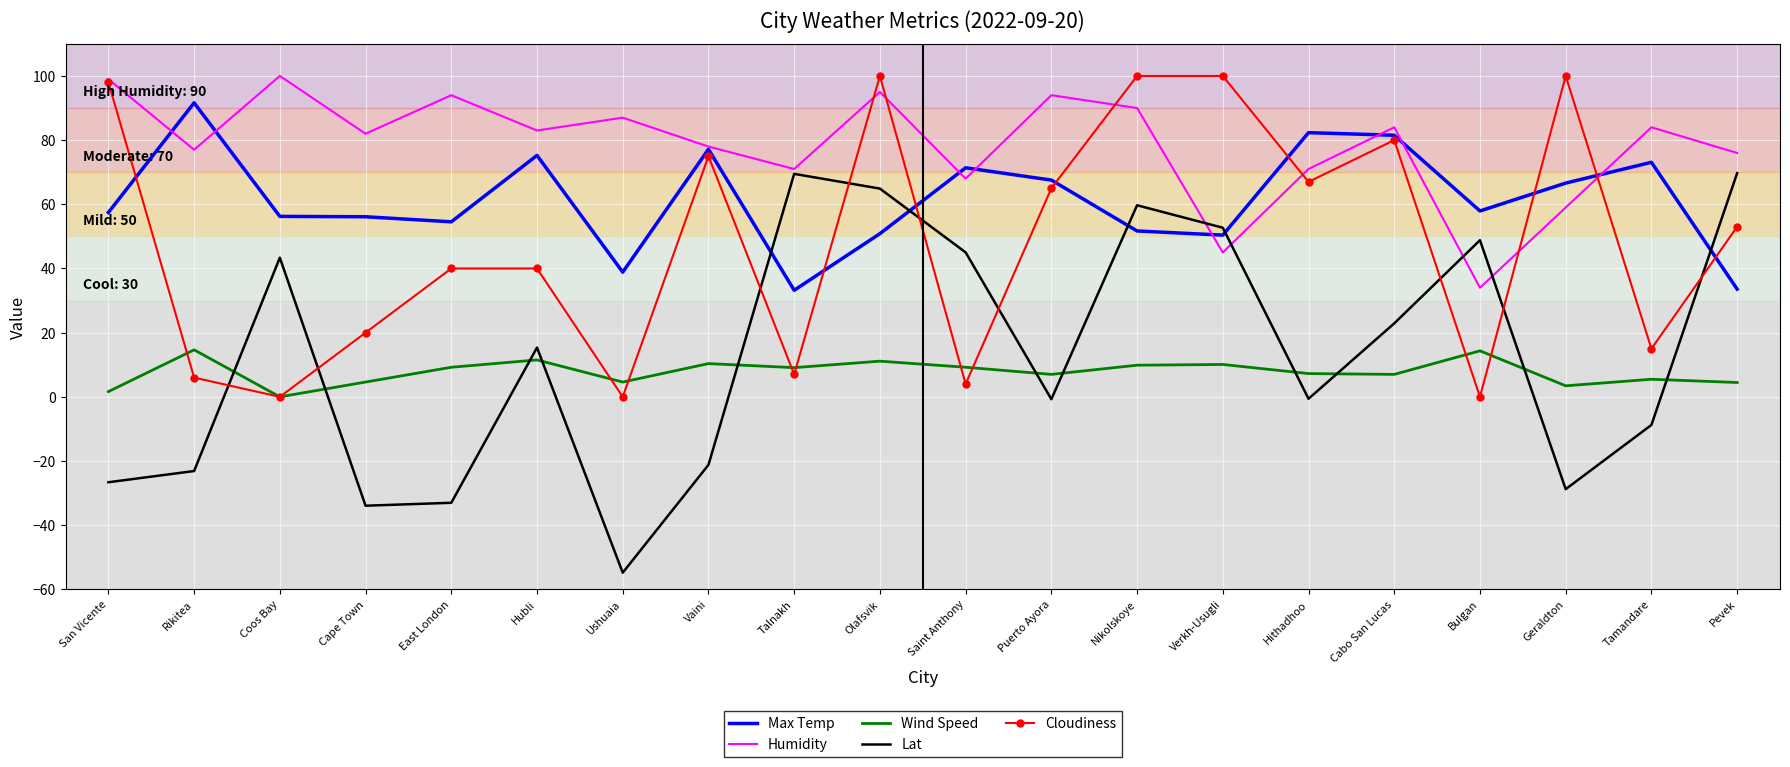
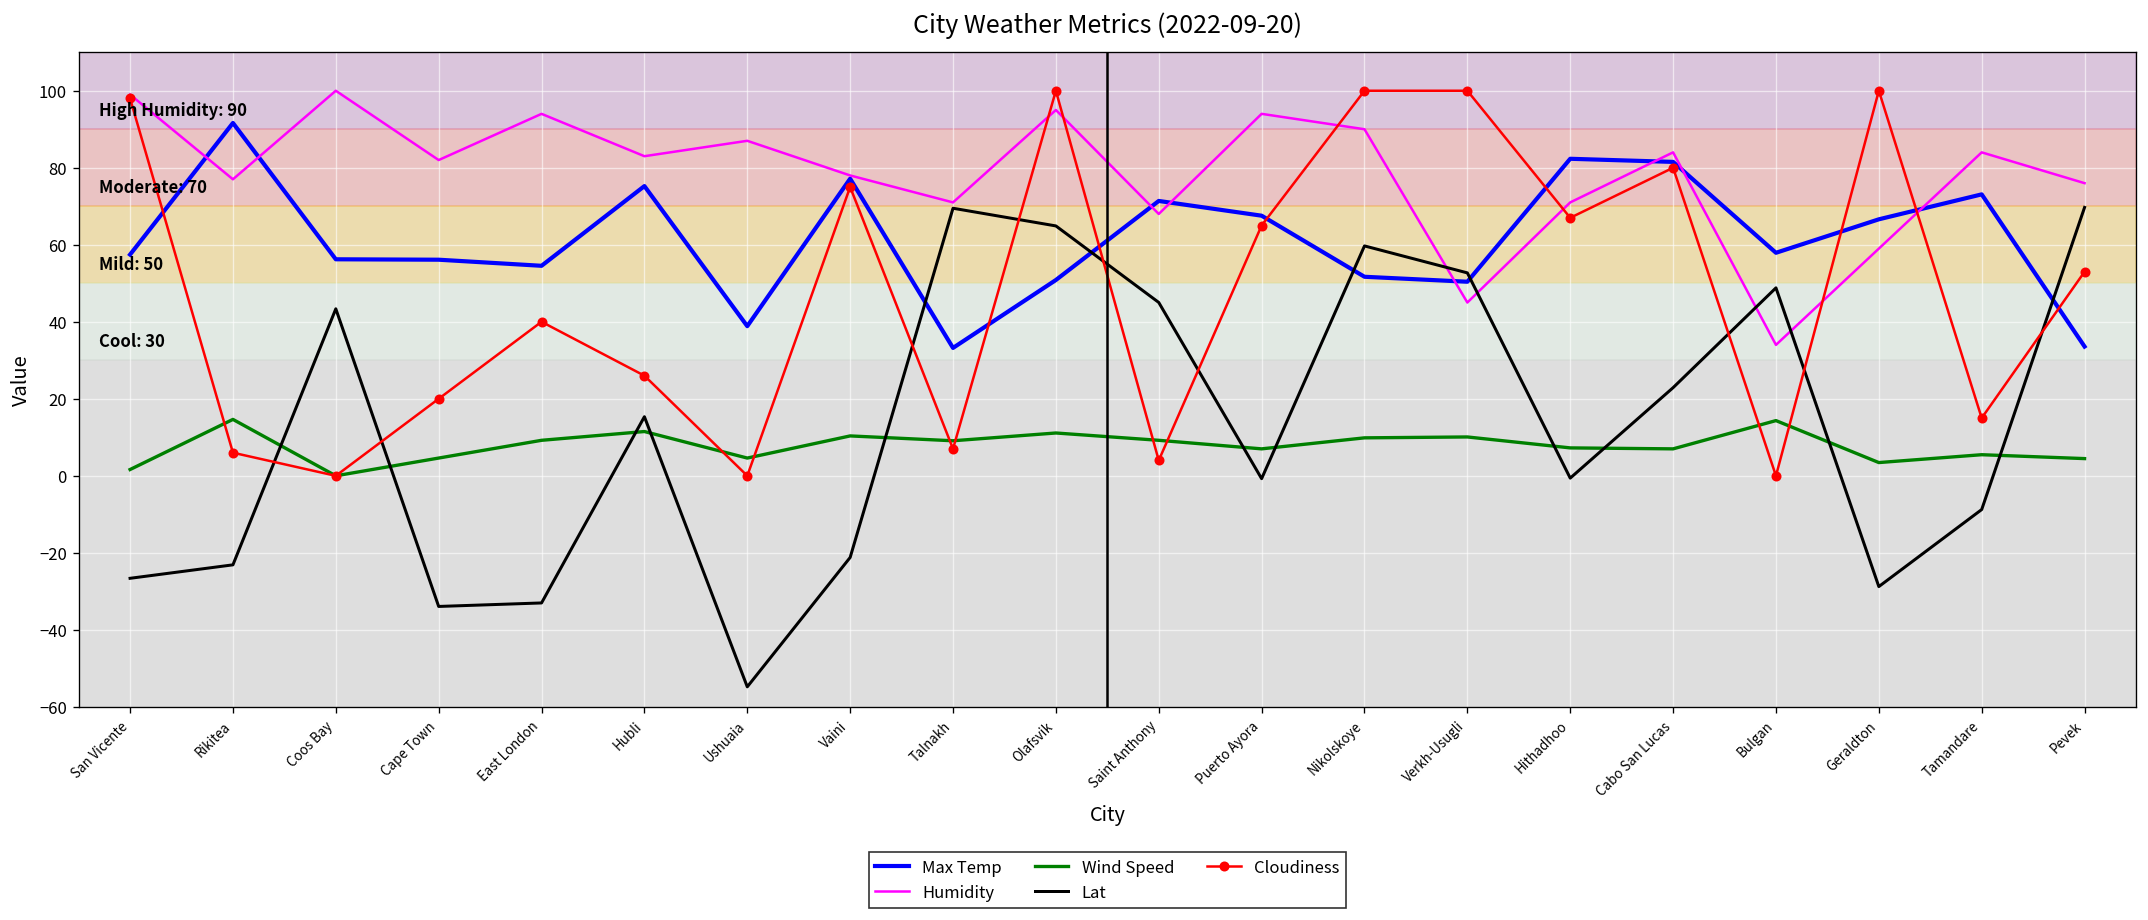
  {
    "Max Temp": {
      "Rikitea": 92,
      "Coos Bay": 56,
      "Cape Town": 56,
      "East London": 55,
      "Hubli": 75,
      "Ushuaia": 39,
      "Vaini": 77,
      "Talnakh": 33,
      "Olafsvik": 51,
      "Saint Anthony": 71,
      "Puerto Ayora": 68,
      "Nikolskoye": 52,
      "Verkh-Usugli": 50,
      "Hithadhoo": 82,
      "Cabo San Lucas": 82,
      "Bulgan": 58,
      "Geraldton": 67,
      "Tamandare": 73,
      "Pevek": 34
    },
    "Humidity": {
      "San Vicente": 99,
      "Coos Bay": 100,
      "Cape Town": 82,
      "East London": 94,
      "Hubli": 83,
      "Ushuaia": 87,
      "Vaini": 78,
      "Talnakh": 71,
      "Olafsvik": 95,
      "Saint Anthony": 68,
      "Puerto Ayora": 94,
      "Nikolskoye": 90,
      "Verkh-Usugli": 45,
      "Hithadhoo": 71,
      "Cabo San Lucas": 84,
      "Bulgan": 34,
      "Geraldton": 59,
      "Tamandare": 84,
      "Pevek": 76
    },
    "Wind Speed": {
      "San Vicente": 2,
      "Rikitea": 15,
      "Cape Town": 5,
      "East London": 9,
      "Hubli": 12,
      "Ushuaia": 5,
      "Vaini": 10,
      "Talnakh": 9,
      "Olafsvik": 11,
      "Saint Anthony": 9,
      "Puerto Ayora": 7,
      "Nikolskoye": 10,
      "Verkh-Usugli": 10,
      "Hithadhoo": 7,
      "Cabo San Lucas": 7,
      "Bulgan": 14,
      "Geraldton": 3,
      "Tamandare": 5,
      "Pevek": 4
    },
    "Lat": {
      "San Vicente": -27,
      "Rikitea": -23,
      "Coos Bay": 43,
      "Cape Town": -34,
      "East London": -33,
      "Hubli": 15,
      "Ushuaia": -55,
      "Vaini": -21,
      "Talnakh": 69,
      "Olafsvik": 65,
      "Saint Anthony": 45,
      "Puerto Ayora": -1,
      "Nikolskoye": 60,
      "Verkh-Usugli": 53,
      "Hithadhoo": -1,
      "Cabo San Lucas": 23,
      "Bulgan": 49,
      "Geraldton": -29,
      "Tamandare": -9,
      "Pevek": 70
    },
    "Cloudiness": {
      "Rikitea": 6,
      "Cape Town": 20,
      "East London": 40,
-     "Hubli": 40,
+     "Hubli": 26,
      "Ushuaia": 0,
      "Vaini": 75,
      "Talnakh": 7,
      "Olafsvik": 100,
      "Saint Anthony": 4,
      "Puerto Ayora": 65,
      "Nikolskoye": 100,
      "Verkh-Usugli": 100,
      "Hithadhoo": 67,
      "Cabo San Lucas": 80,
      "Bulgan": 0,
      "Geraldton": 100,
      "Tamandare": 15,
      "Pevek": 53
    }
  }
